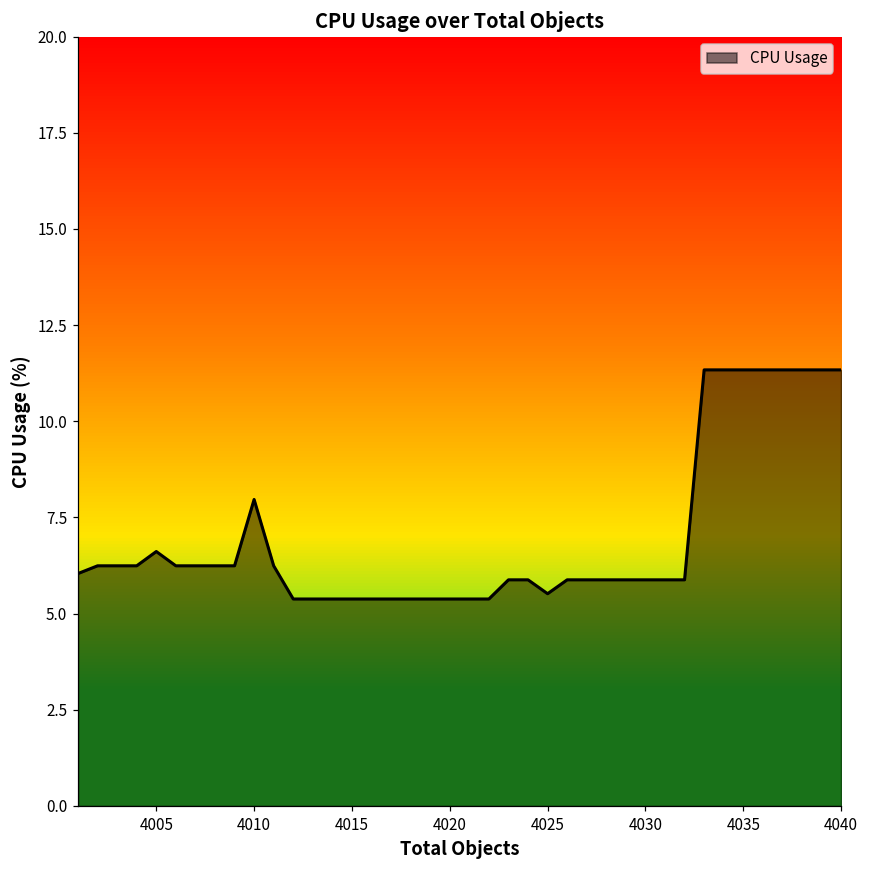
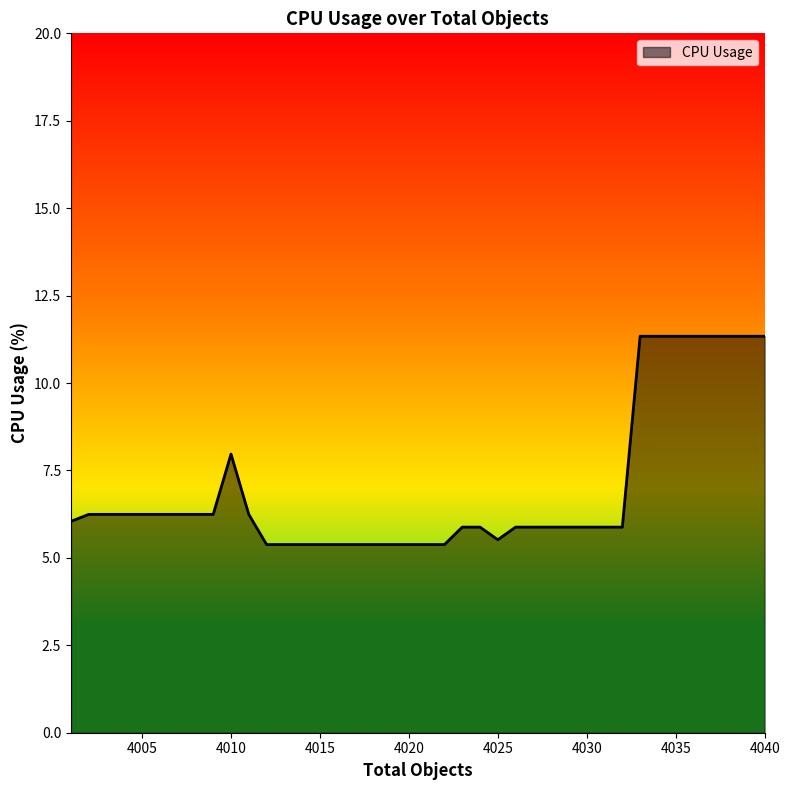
  {
-   "4005": 6.6,
+   "4005": 6.2,
    "4010": 8.0,
    "4015": 5.4,
    "4020": 5.4,
    "4025": 5.5,
    "4030": 5.9,
    "4035": 11.3,
    "4040": 11.3
  }
